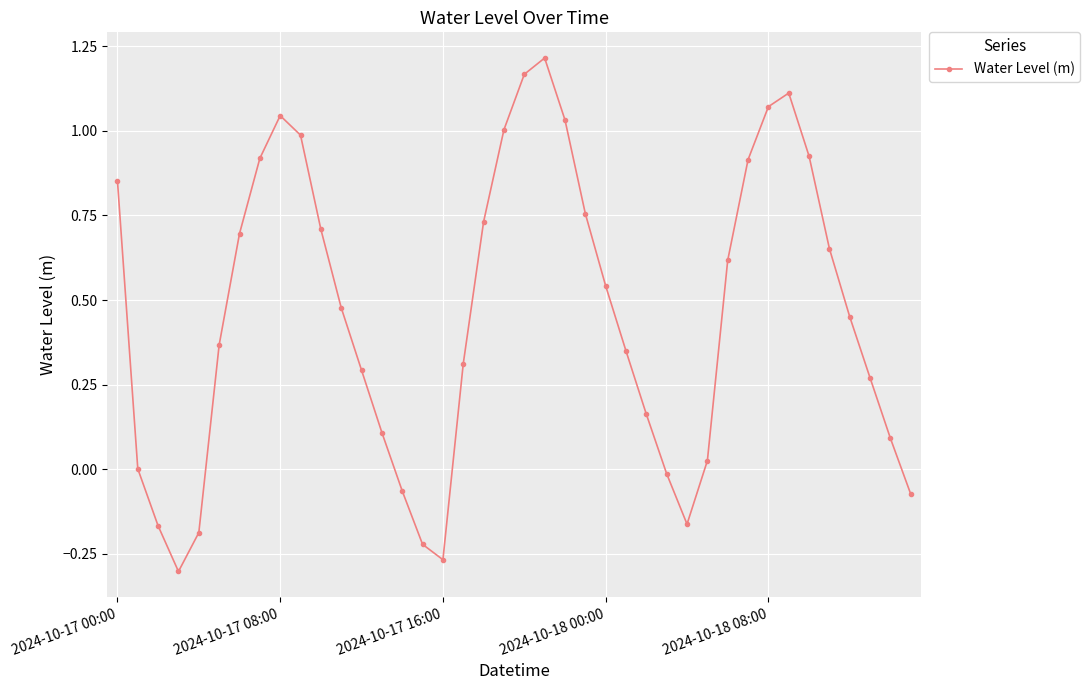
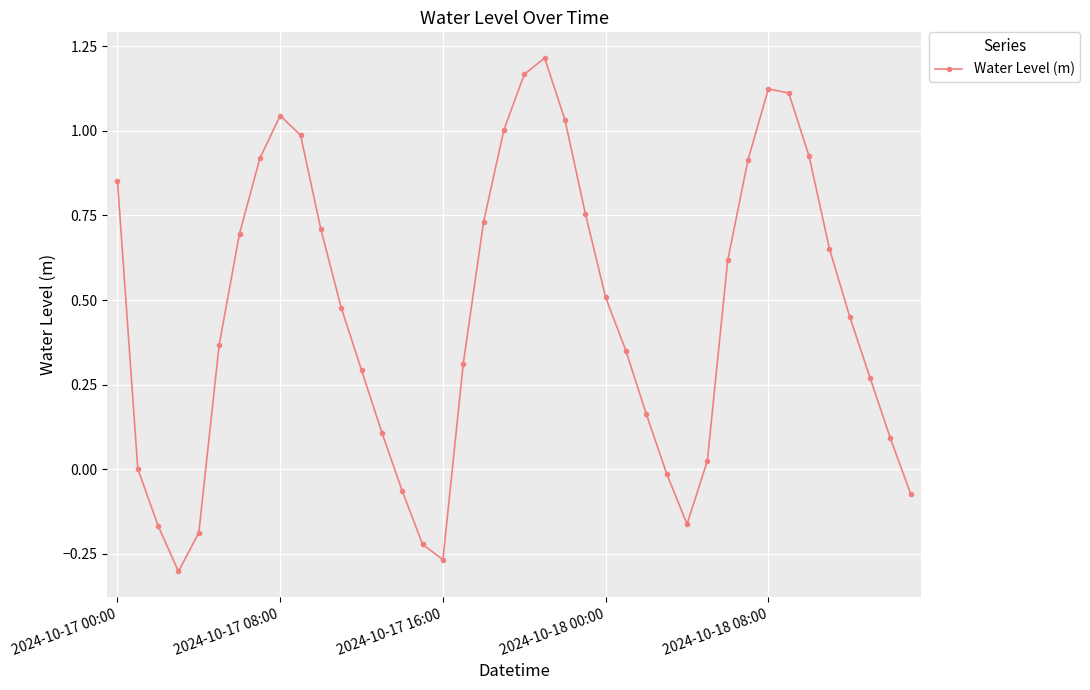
  {
    "2024-10-17 00:00": 0.85,
    "2024-10-17 08:00": 1.05,
    "2024-10-17 16:00": -0.27,
-   "2024-10-18 00:00": 0.54,
-   "2024-10-18 08:00": 1.07
+   "2024-10-18 00:00": 0.51,
+   "2024-10-18 08:00": 1.12
  }
